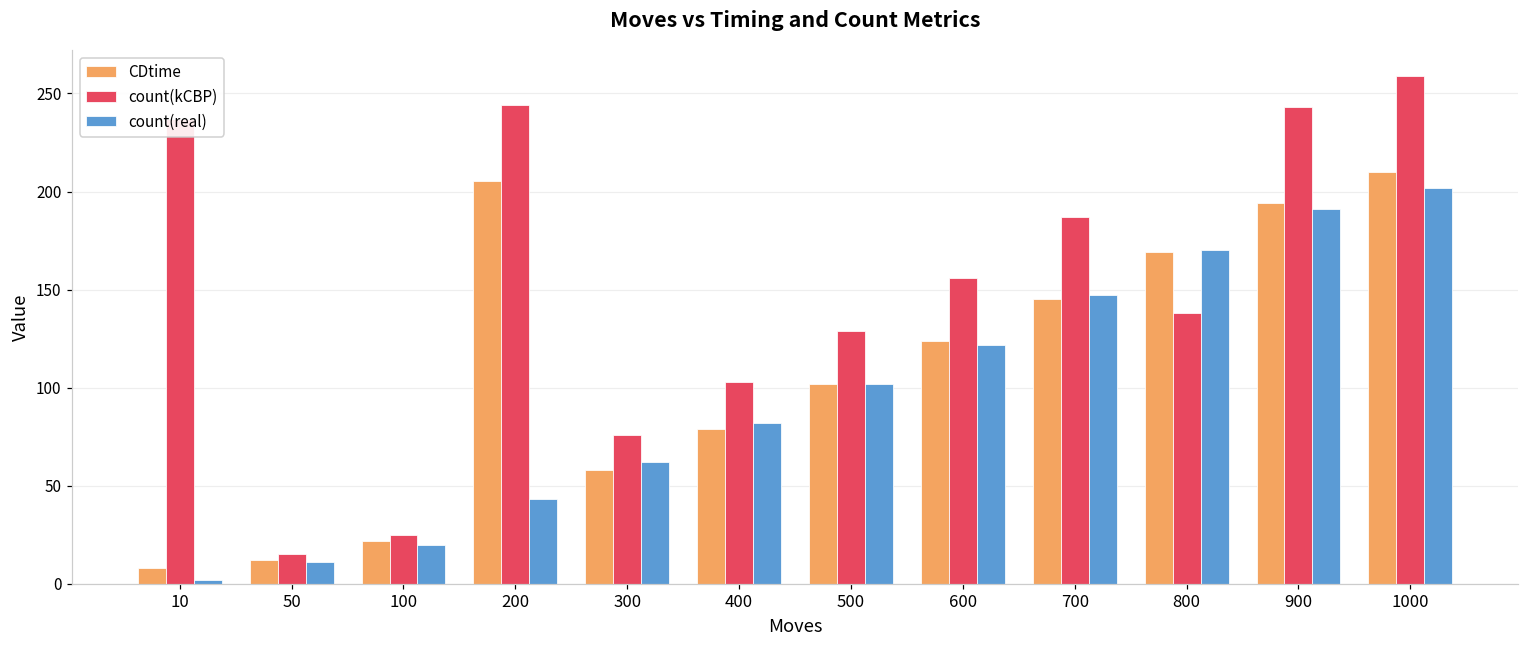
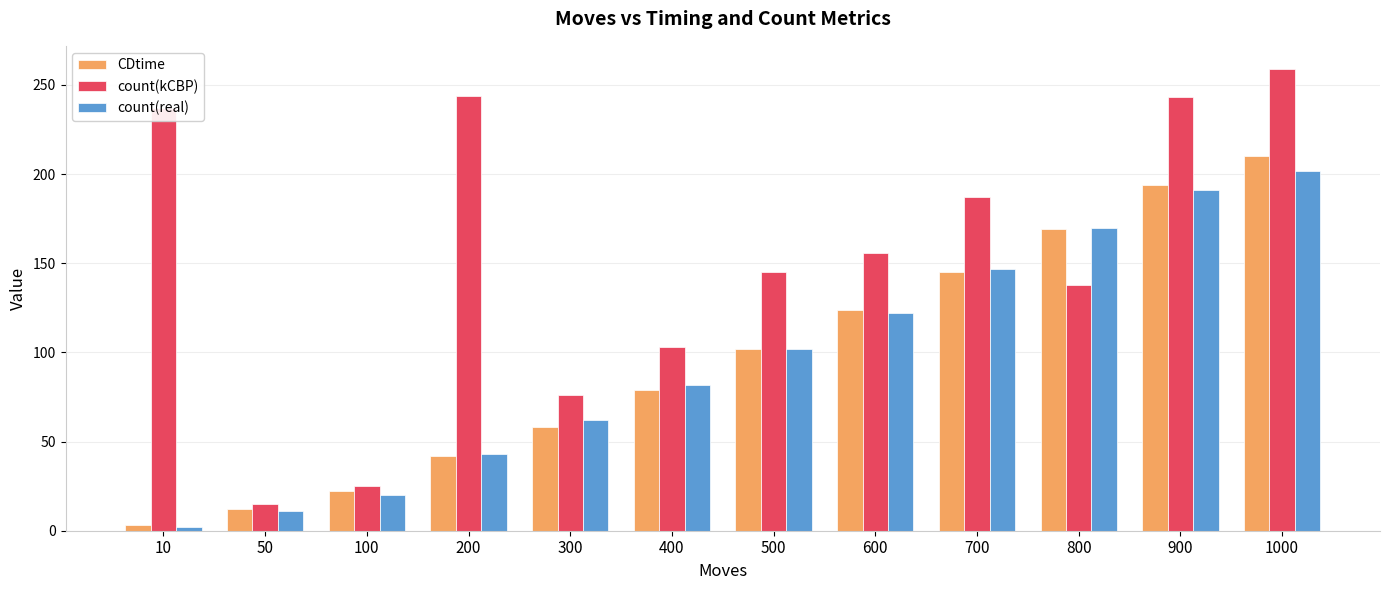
  {
    "CDtime": {
-     "10": 8,
+     "10": 3,
      "50": 12,
      "100": 22,
-     "200": 206,
+     "200": 42,
      "300": 58,
      "400": 79,
      "500": 102,
      "600": 124,
      "700": 145,
      "800": 169,
      "900": 194,
      "1000": 210
    },
    "count(kCBP)": {
      "50": 15,
      "100": 25,
      "200": 244,
      "300": 76,
      "400": 103,
-     "500": 129,
+     "500": 145,
      "600": 156,
      "700": 187,
      "800": 138,
      "900": 243,
      "1000": 259
    },
    "count(real)": {
      "10": 2,
      "50": 11,
      "100": 20,
      "200": 43,
      "300": 62,
      "400": 82,
      "500": 102,
      "600": 122,
      "700": 147,
      "800": 170,
      "900": 191,
      "1000": 202
    }
  }
